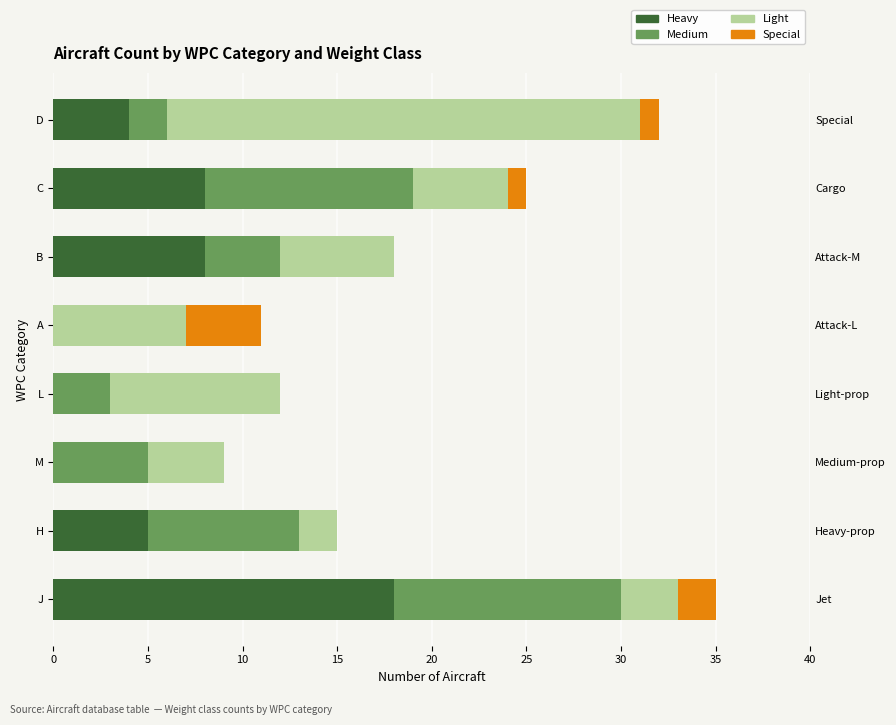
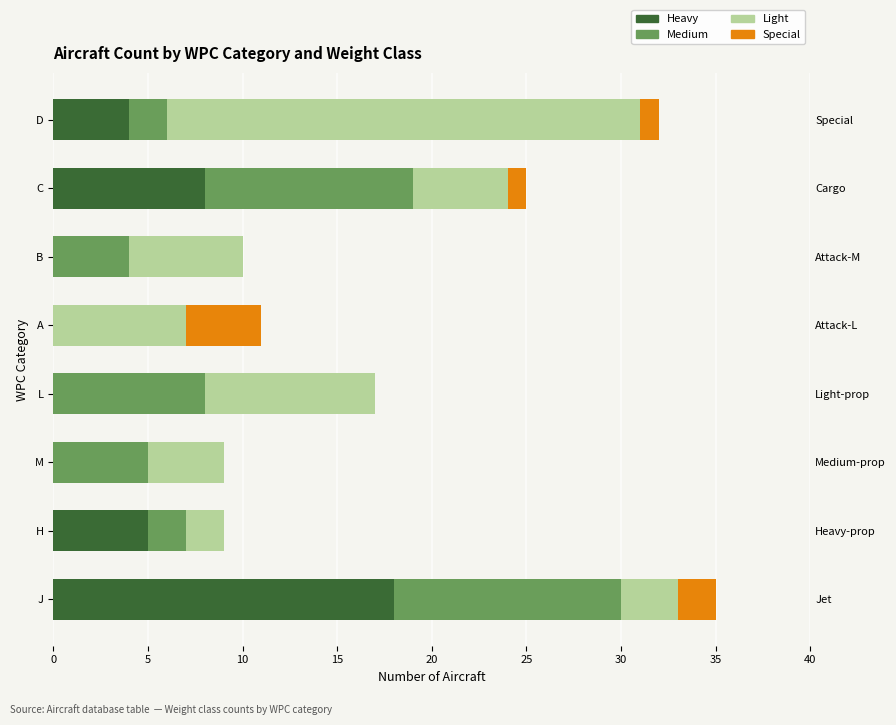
  {
    "Heavy": {
      "D": 4,
      "C": 8,
-     "B": 8,
+     "B": 0,
      "A": 0,
      "L": 0,
      "M": 0,
      "H": 5,
      "J": 18
    },
    "Medium": {
      "D": 2,
      "C": 11,
      "B": 4,
      "A": 0,
-     "L": 3,
+     "L": 8,
      "M": 5,
-     "H": 8,
+     "H": 2,
      "J": 12
    },
    "Light": {
      "D": 25,
      "C": 5,
      "B": 6,
      "A": 7,
      "L": 9,
      "M": 4,
      "H": 2,
      "J": 3
    },
    "Special": {
      "D": 1,
      "C": 1,
      "B": 0,
      "A": 4,
      "L": 0,
      "M": 0,
      "H": 0,
      "J": 2
    }
  }
